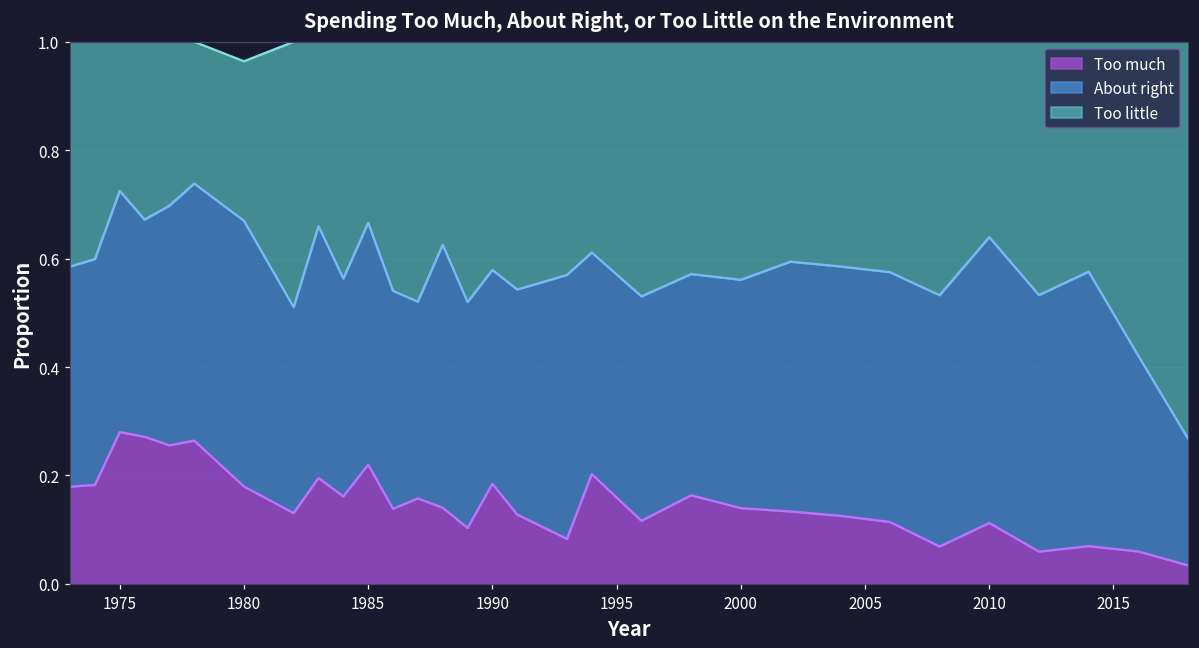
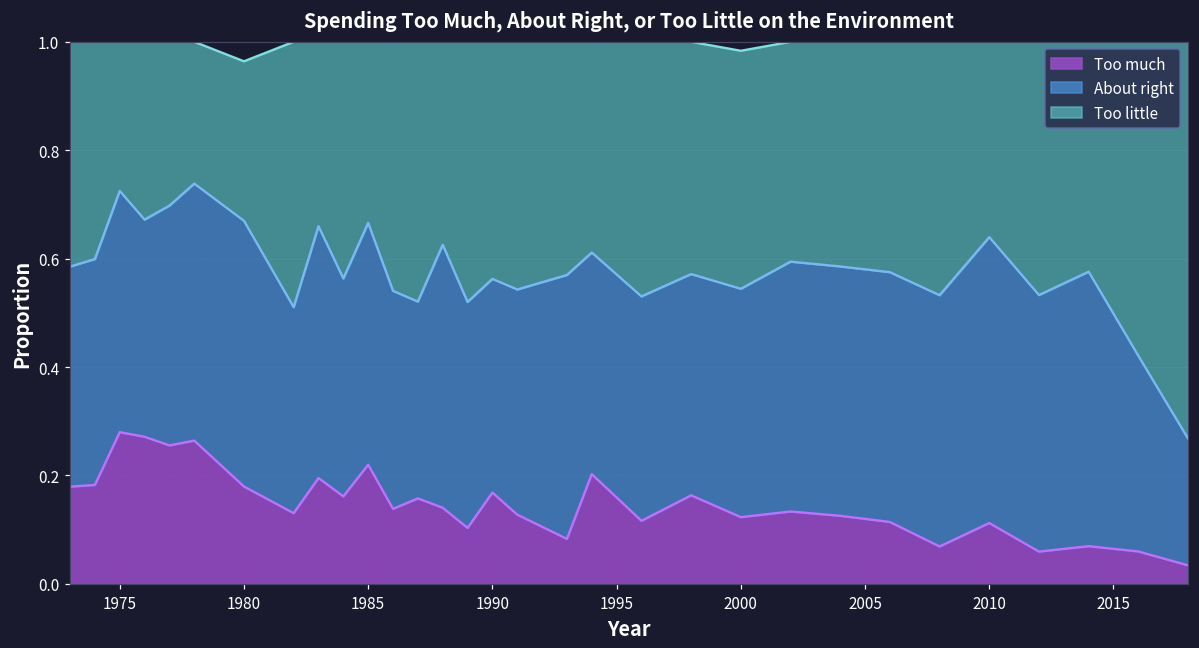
  {
    "Too much": {
      "1975": 0.28,
      "1980": 0.18,
      "1985": 0.22,
-     "1990": 0.18,
-     "2000": 0.14,
+     "1990": 0.17,
+     "2000": 0.12,
      "2010": 0.11
    }
  }
